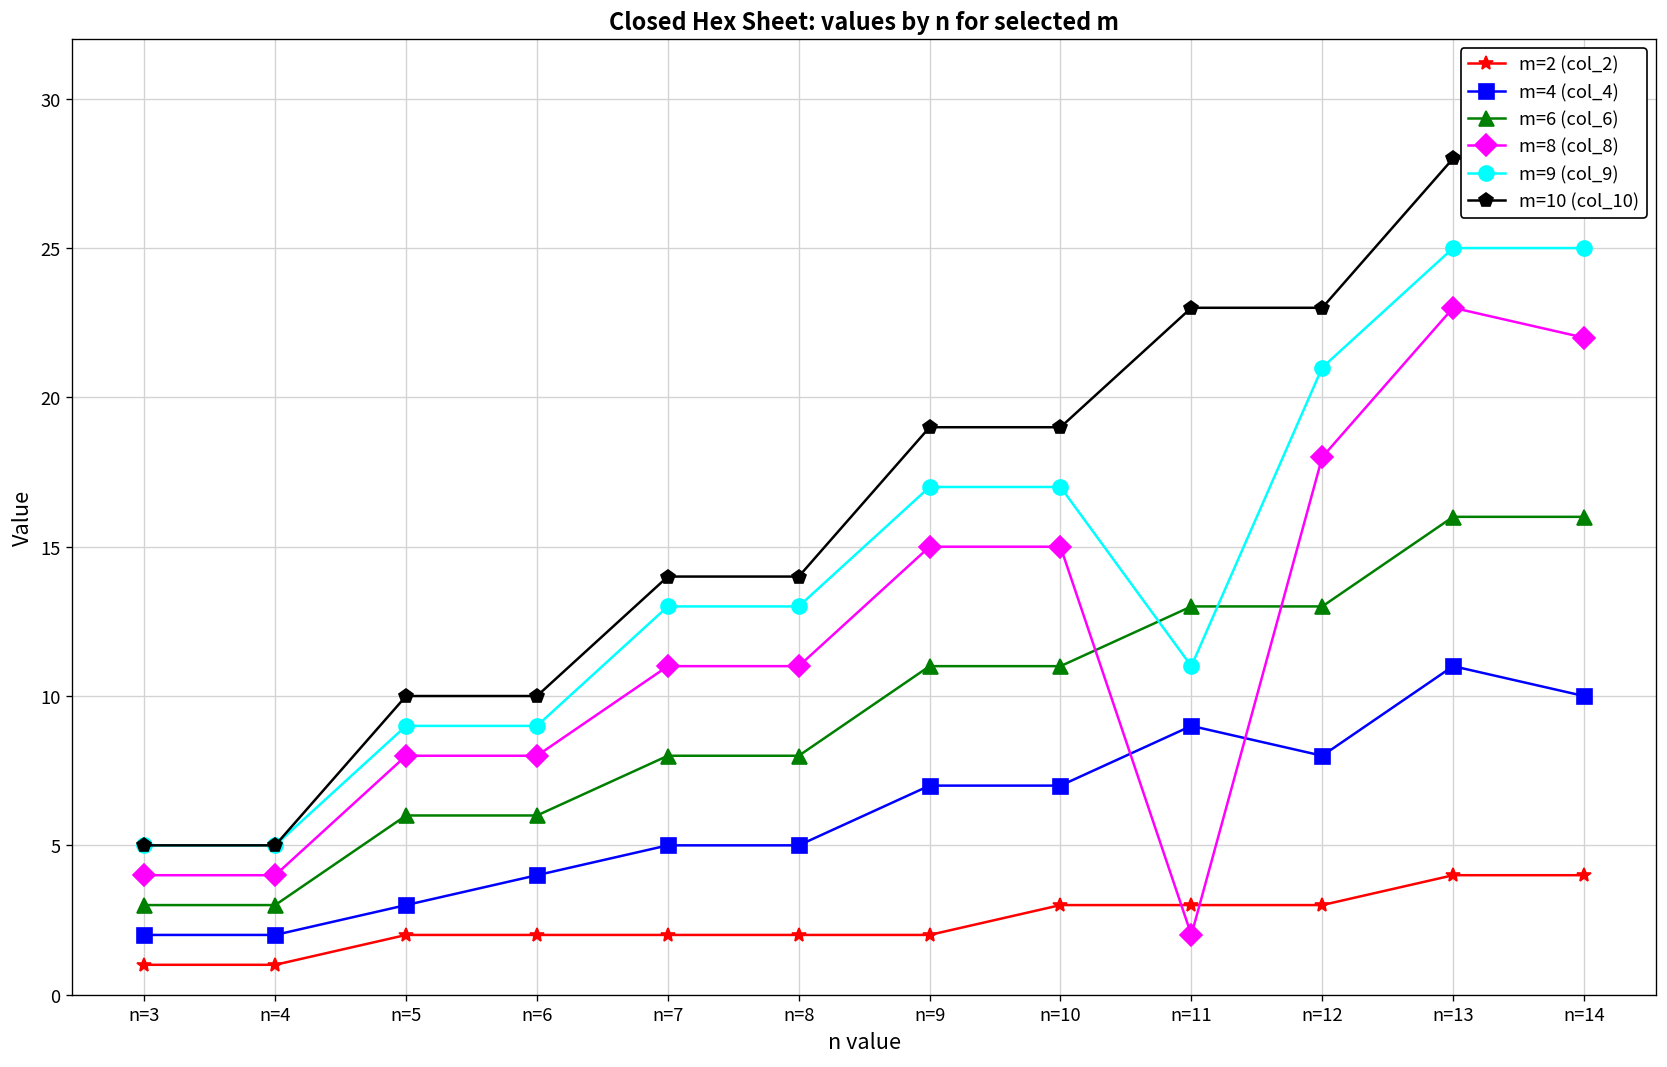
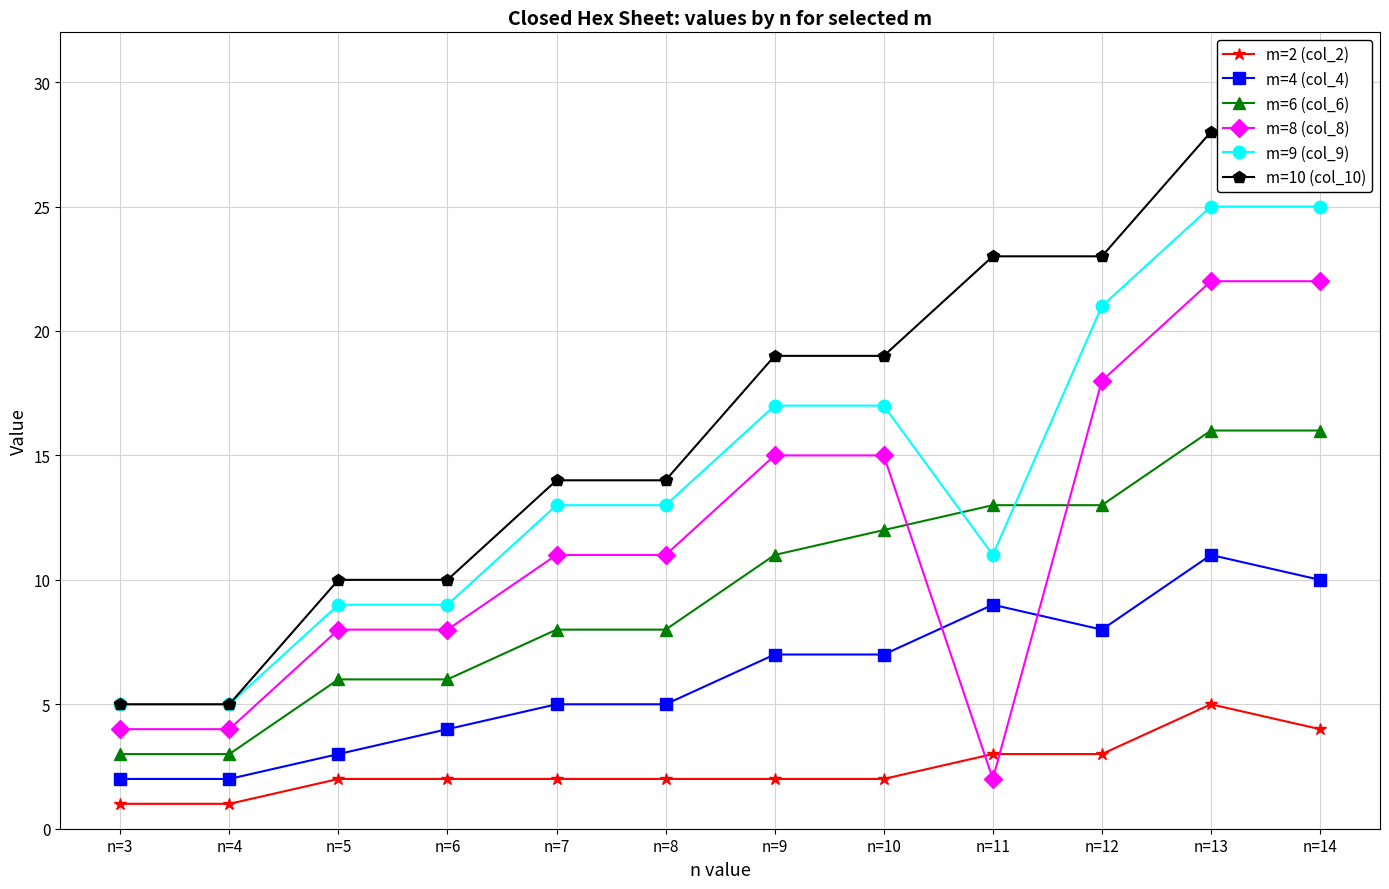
  {
    "m=2 (col_2)": {
      "n=3": 1,
      "n=4": 1,
      "n=5": 2,
      "n=6": 2,
      "n=7": 2,
      "n=8": 2,
      "n=9": 2,
-     "n=10": 3,
+     "n=10": 2,
      "n=11": 3,
      "n=12": 3,
-     "n=13": 4,
+     "n=13": 5,
      "n=14": 4
    },
    "m=4 (col_4)": {
      "n=3": 2,
      "n=4": 2,
      "n=5": 3,
      "n=6": 4,
      "n=7": 5,
      "n=8": 5,
      "n=9": 7,
      "n=10": 7,
      "n=11": 9,
      "n=12": 8,
      "n=13": 11,
      "n=14": 10
    },
    "m=6 (col_6)": {
      "n=3": 3,
      "n=4": 3,
      "n=5": 6,
      "n=6": 6,
      "n=7": 8,
      "n=8": 8,
      "n=9": 11,
-     "n=10": 11,
+     "n=10": 12,
      "n=11": 13,
      "n=12": 13,
      "n=13": 16,
      "n=14": 16
    },
    "m=8 (col_8)": {
      "n=3": 4,
      "n=4": 4,
      "n=5": 8,
      "n=6": 8,
      "n=7": 11,
      "n=8": 11,
      "n=9": 15,
      "n=10": 15,
      "n=11": 2,
      "n=12": 18,
-     "n=13": 23,
+     "n=13": 22,
      "n=14": 22
    },
    "m=9 (col_9)": {
      "n=5": 9,
      "n=6": 9,
      "n=7": 13,
      "n=8": 13,
      "n=9": 17,
      "n=10": 17,
      "n=11": 11,
      "n=12": 21,
      "n=13": 25,
      "n=14": 25
    },
    "m=10 (col_10)": {
      "n=5": 10,
      "n=6": 10,
      "n=7": 14,
      "n=8": 14,
      "n=9": 19,
      "n=10": 19,
      "n=11": 23,
      "n=12": 23,
      "n=13": 28
    }
  }
